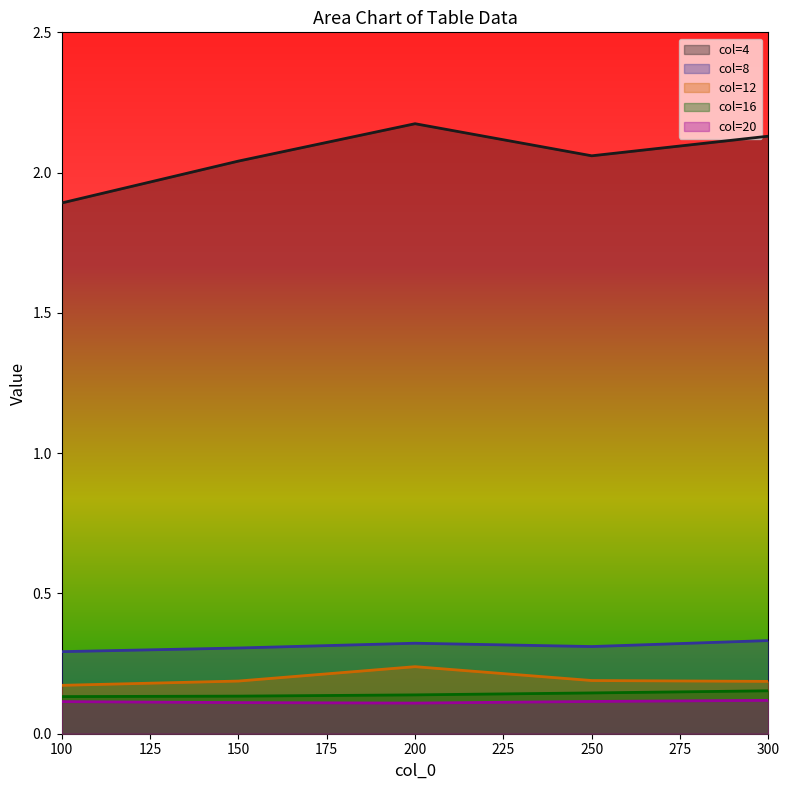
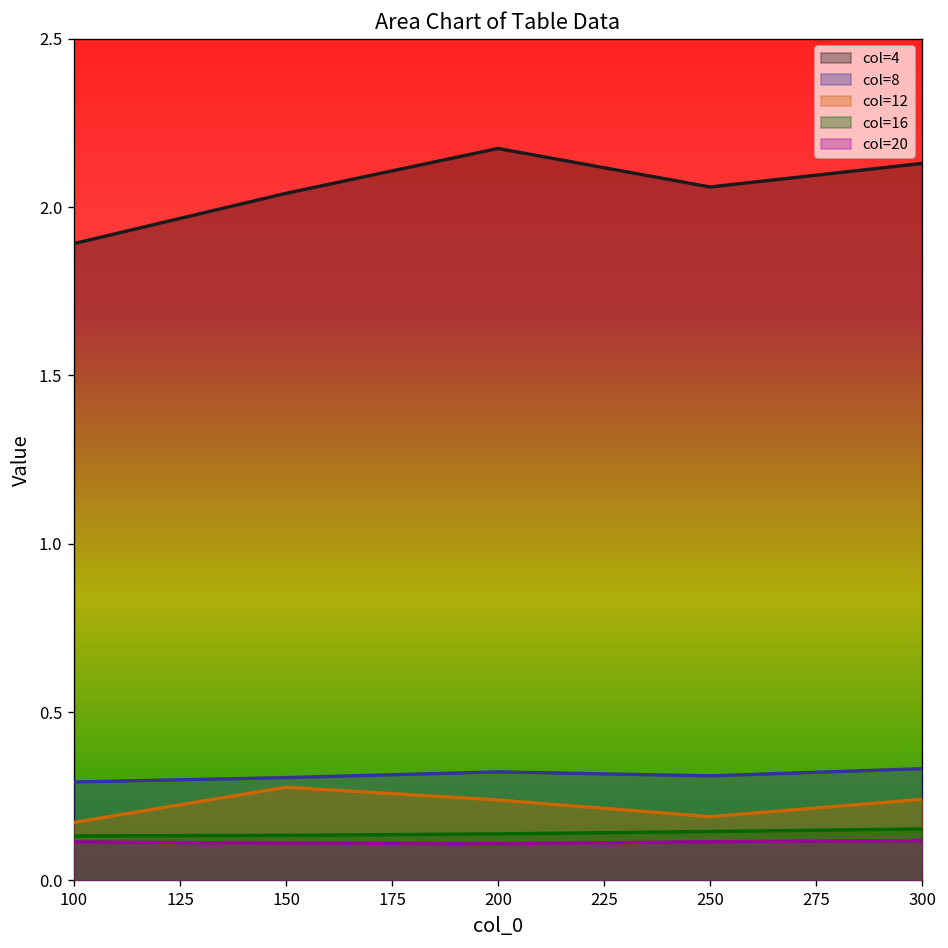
  {
    "col=12": {
      "100": 0.17,
-     "150": 0.19,
+     "150": 0.28,
      "200": 0.24,
      "250": 0.19,
-     "300": 0.19
+     "300": 0.24
    }
  }
